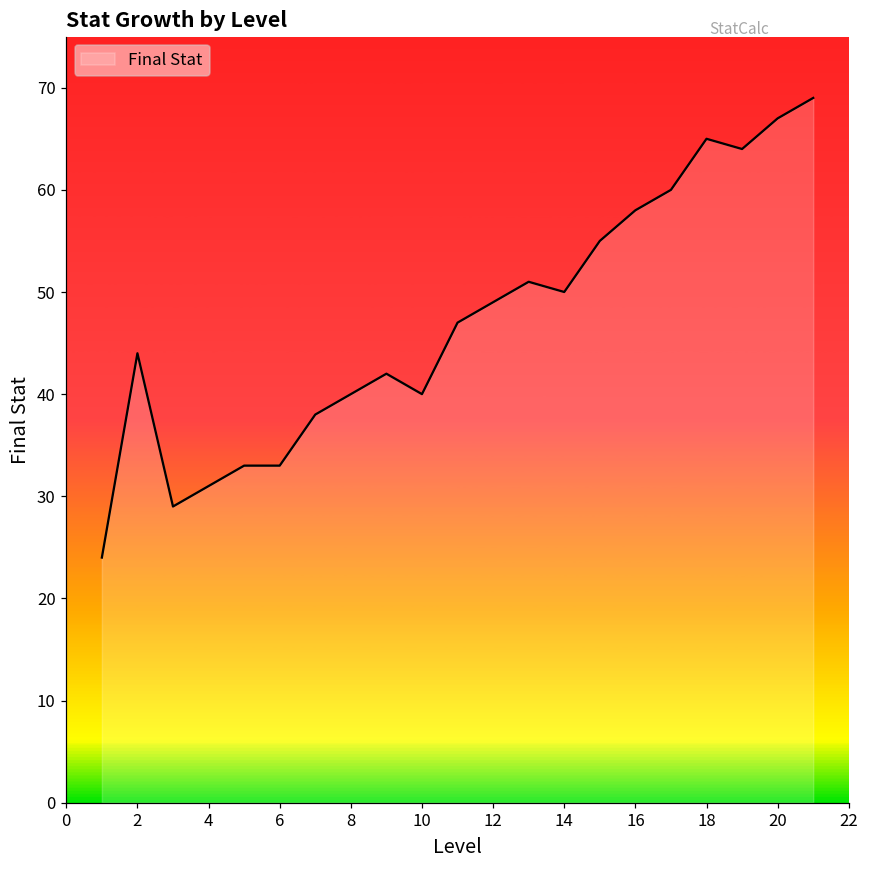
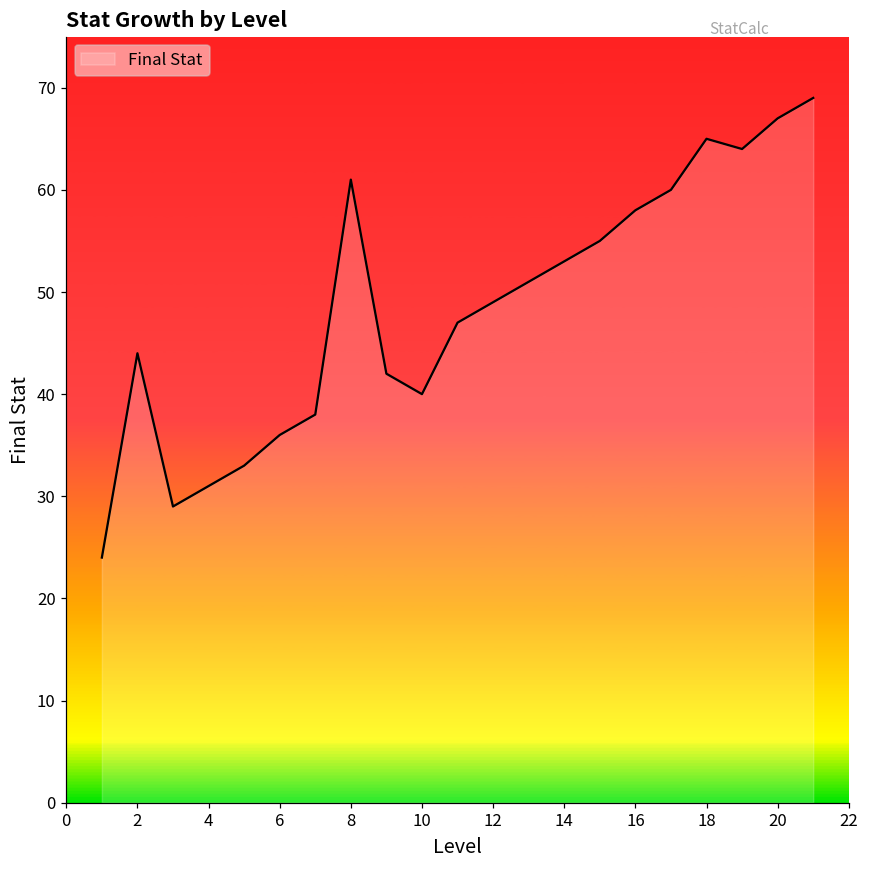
  {
    "2": 44,
    "4": 31,
-   "6": 33,
-   "8": 40,
+   "6": 36,
+   "8": 61,
    "10": 40,
    "12": 49,
-   "14": 50,
+   "14": 53,
    "16": 58,
    "18": 65,
    "20": 67
  }
